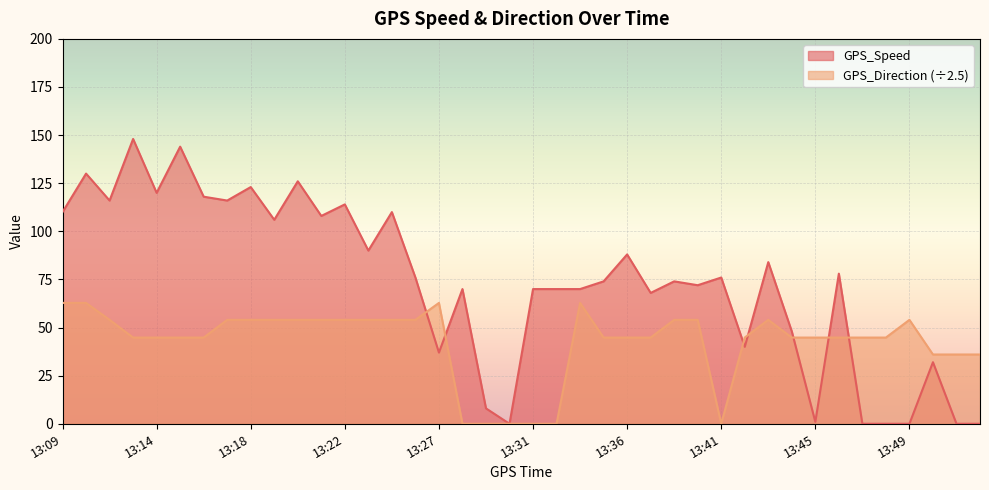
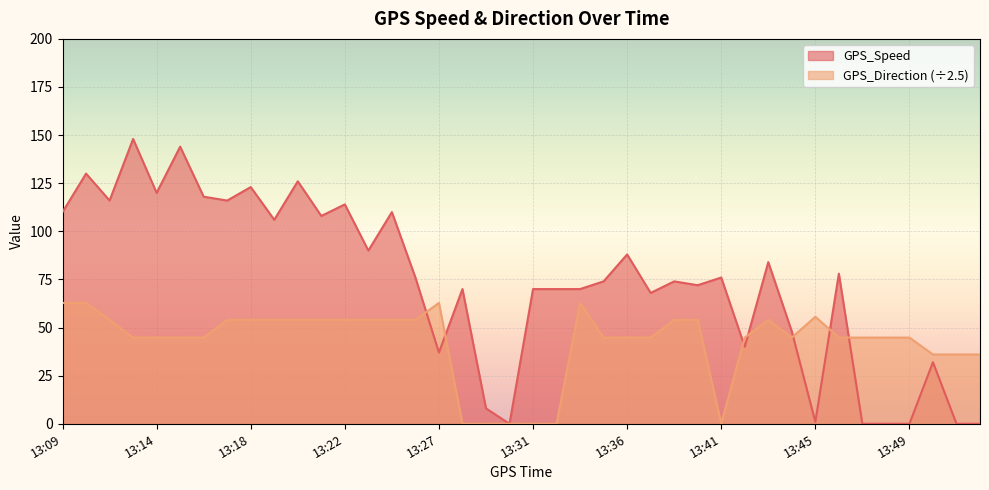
  {
    "GPS_Speed": {
      "13:09": 110,
      "13:14": 120,
      "13:18": 123,
      "13:22": 114,
      "13:27": 37,
      "13:31": 70,
      "13:36": 88,
      "13:41": 76,
      "13:45": 1,
      "13:49": 0
    },
    "GPS_Direction (÷2.5)": {
      "13:09": 63,
      "13:14": 45,
      "13:18": 54,
      "13:22": 54,
      "13:27": 63,
      "13:31": 0,
      "13:36": 45,
      "13:41": 0,
-     "13:45": 45,
-     "13:49": 54
+     "13:45": 56,
+     "13:49": 45
    }
  }
